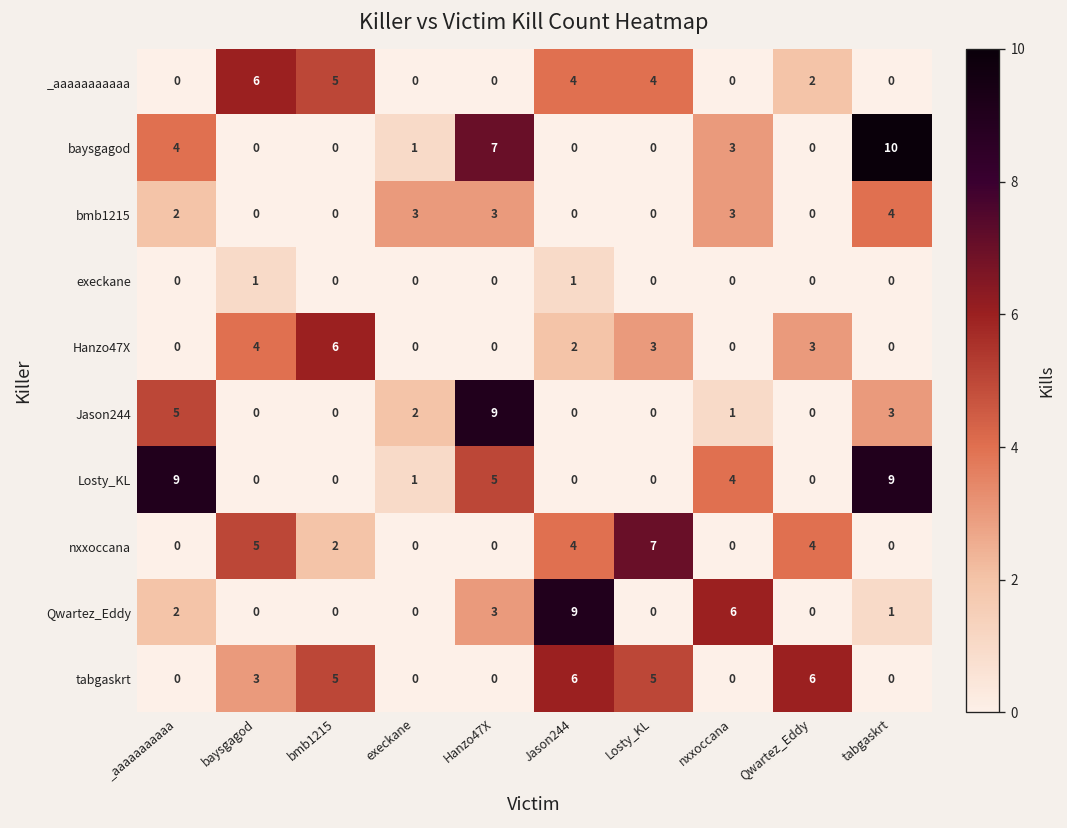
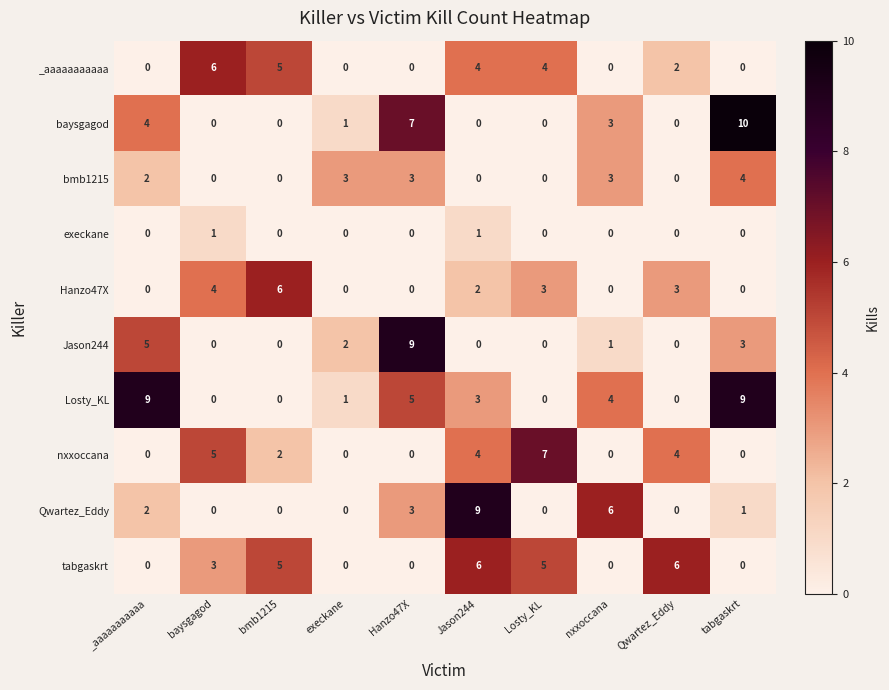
  {
    "_aaaaaaaaaaa": {
      "_aaaaaaaaaaa": 0,
      "baysgagod": 6,
      "bmb1215": 5,
      "execkane": 0,
      "Hanzo47X": 0,
      "Jason244": 4,
      "Losty_KL": 4,
      "nxxoccana": 0,
      "Qwartez_Eddy": 2,
      "tabgaskrt": 0
    },
    "baysgagod": {
      "_aaaaaaaaaaa": 4,
      "baysgagod": 0,
      "bmb1215": 0,
      "execkane": 1,
      "Hanzo47X": 7,
      "Jason244": 0,
      "Losty_KL": 0,
      "nxxoccana": 3,
      "Qwartez_Eddy": 0,
      "tabgaskrt": 10
    },
    "bmb1215": {
      "_aaaaaaaaaaa": 2,
      "baysgagod": 0,
      "bmb1215": 0,
      "execkane": 3,
      "Hanzo47X": 3,
      "Jason244": 0,
      "Losty_KL": 0,
      "nxxoccana": 3,
      "Qwartez_Eddy": 0,
      "tabgaskrt": 4
    },
    "execkane": {
      "_aaaaaaaaaaa": 0,
      "baysgagod": 1,
      "bmb1215": 0,
      "execkane": 0,
      "Hanzo47X": 0,
      "Jason244": 1,
      "Losty_KL": 0,
      "nxxoccana": 0,
      "Qwartez_Eddy": 0,
      "tabgaskrt": 0
    },
    "Hanzo47X": {
      "_aaaaaaaaaaa": 0,
      "baysgagod": 4,
      "bmb1215": 6,
      "execkane": 0,
      "Hanzo47X": 0,
      "Jason244": 2,
      "Losty_KL": 3,
      "nxxoccana": 0,
      "Qwartez_Eddy": 3,
      "tabgaskrt": 0
    },
    "Jason244": {
      "_aaaaaaaaaaa": 5,
      "baysgagod": 0,
      "bmb1215": 0,
      "execkane": 2,
      "Hanzo47X": 9,
      "Jason244": 0,
      "Losty_KL": 0,
      "nxxoccana": 1,
      "Qwartez_Eddy": 0,
      "tabgaskrt": 3
    },
    "Losty_KL": {
      "_aaaaaaaaaaa": 9,
      "baysgagod": 0,
      "bmb1215": 0,
      "execkane": 1,
      "Hanzo47X": 5,
-     "Jason244": 0,
+     "Jason244": 3,
      "Losty_KL": 0,
      "nxxoccana": 4,
      "Qwartez_Eddy": 0,
      "tabgaskrt": 9
    },
    "nxxoccana": {
      "_aaaaaaaaaaa": 0,
      "baysgagod": 5,
      "bmb1215": 2,
      "execkane": 0,
      "Hanzo47X": 0,
      "Jason244": 4,
      "Losty_KL": 7,
      "nxxoccana": 0,
      "Qwartez_Eddy": 4,
      "tabgaskrt": 0
    },
    "Qwartez_Eddy": {
      "_aaaaaaaaaaa": 2,
      "baysgagod": 0,
      "bmb1215": 0,
      "execkane": 0,
      "Hanzo47X": 3,
      "Jason244": 9,
      "Losty_KL": 0,
      "nxxoccana": 6,
      "Qwartez_Eddy": 0,
      "tabgaskrt": 1
    },
    "tabgaskrt": {
      "_aaaaaaaaaaa": 0,
      "baysgagod": 3,
      "bmb1215": 5,
      "execkane": 0,
      "Hanzo47X": 0,
      "Jason244": 6,
      "Losty_KL": 5,
      "nxxoccana": 0,
      "Qwartez_Eddy": 6,
      "tabgaskrt": 0
    }
  }
